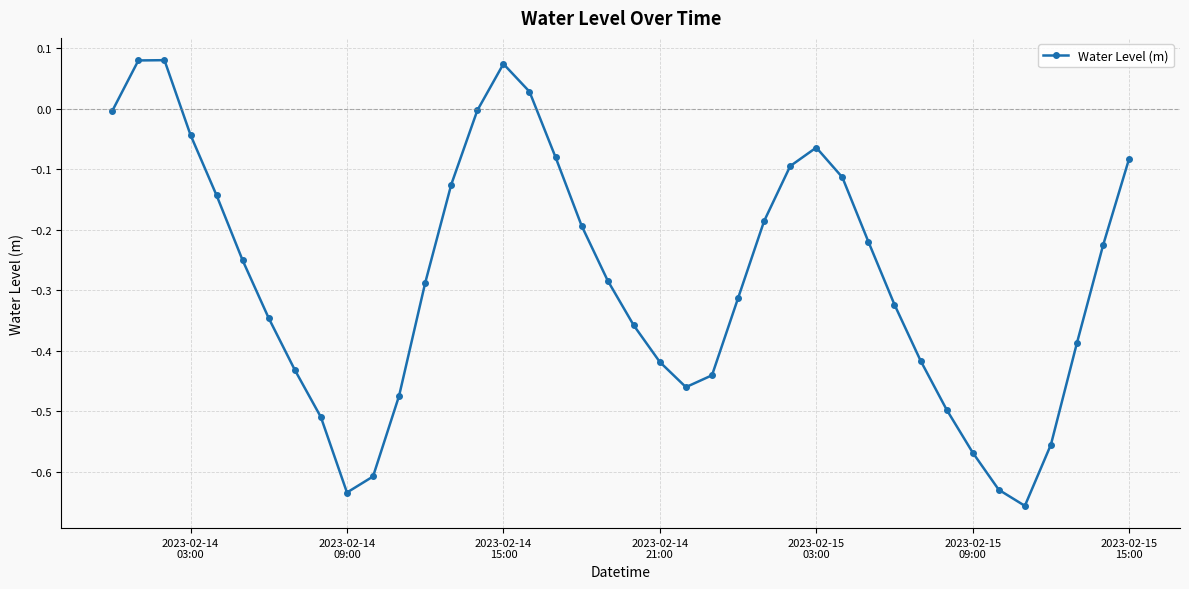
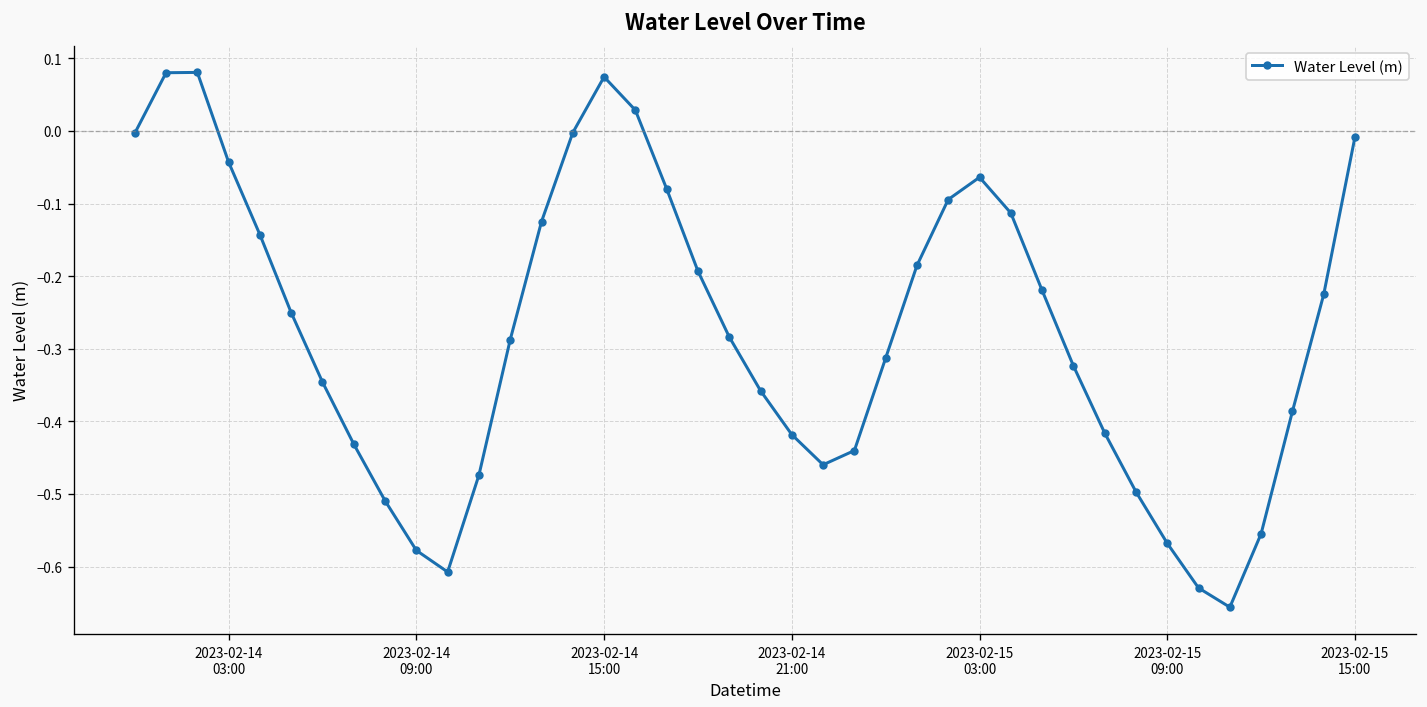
  {
    "2023-02-14 03:00": -0.04,
-   "2023-02-14 09:00": -0.63,
+   "2023-02-14 09:00": -0.58,
    "2023-02-14 15:00": 0.07,
    "2023-02-14 21:00": -0.42,
    "2023-02-15 03:00": -0.06,
    "2023-02-15 09:00": -0.57,
-   "2023-02-15 15:00": -0.08
+   "2023-02-15 15:00": -0.01
  }
